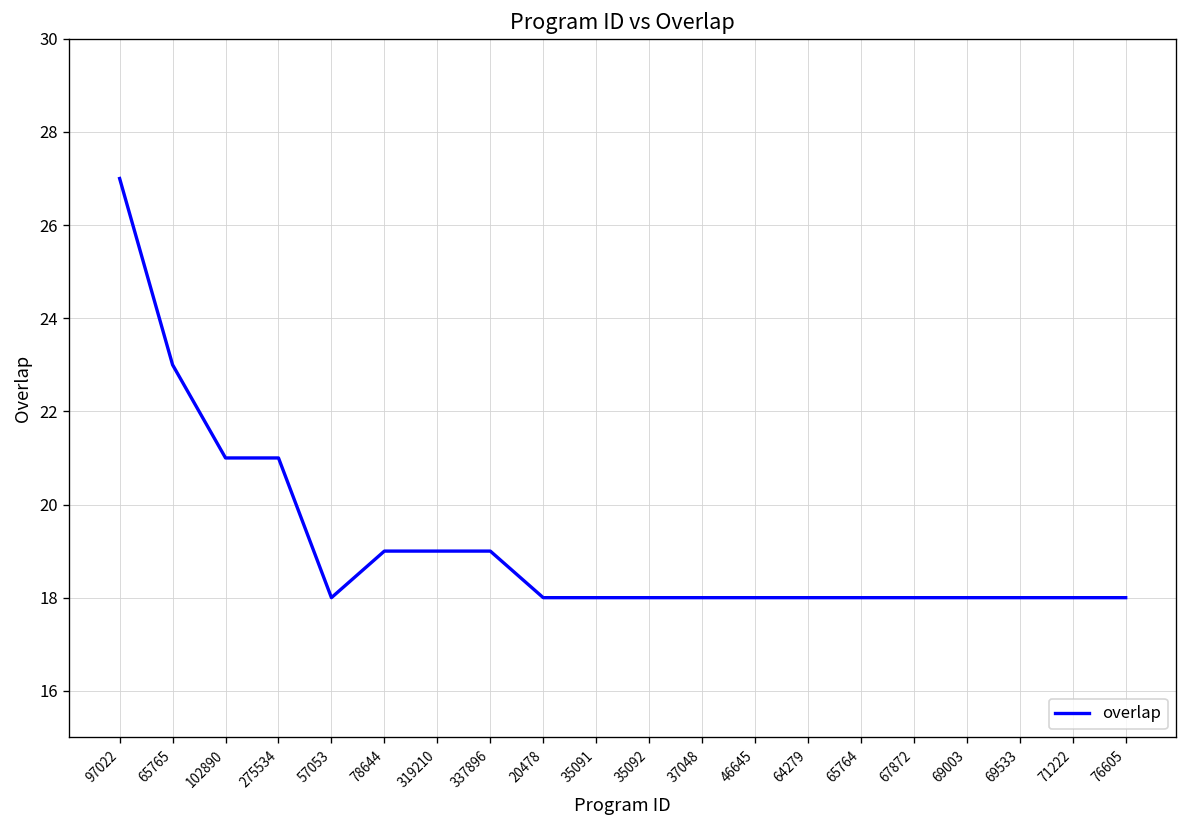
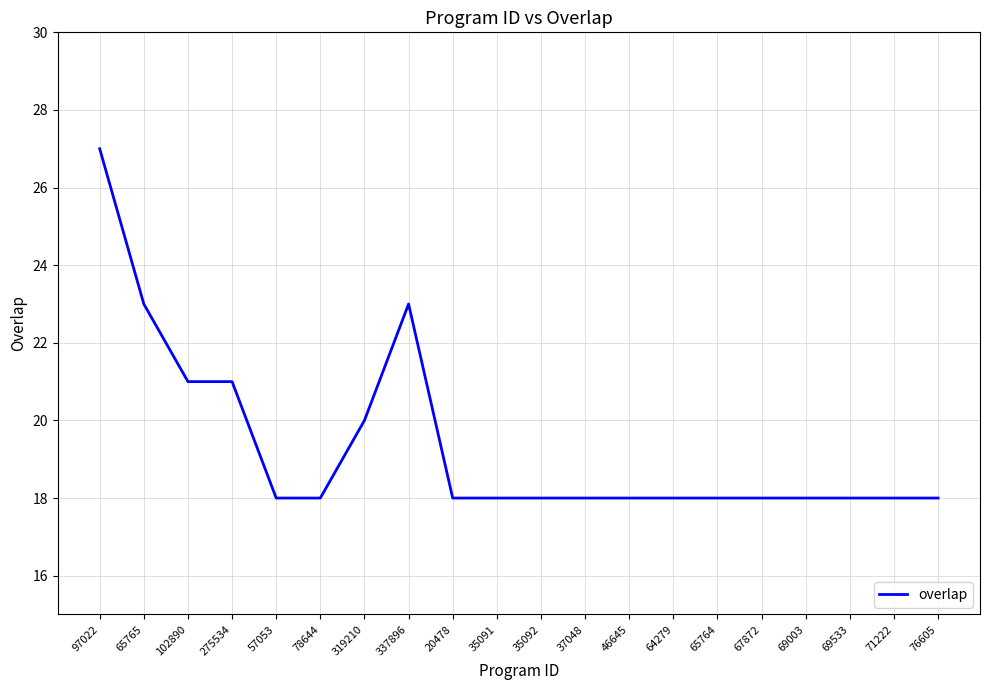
  {
    "97022": 27,
    "65765": 23,
    "102890": 21,
    "275534": 21,
    "57053": 18,
-   "78644": 19,
-   "319210": 19,
-   "337896": 19,
+   "78644": 18,
+   "319210": 20,
+   "337896": 23,
    "20478": 18,
    "35091": 18,
    "35092": 18,
    "37048": 18,
    "46645": 18,
    "64279": 18,
    "65764": 18,
    "67872": 18,
    "69003": 18,
    "69533": 18,
    "71222": 18,
    "76605": 18
  }
